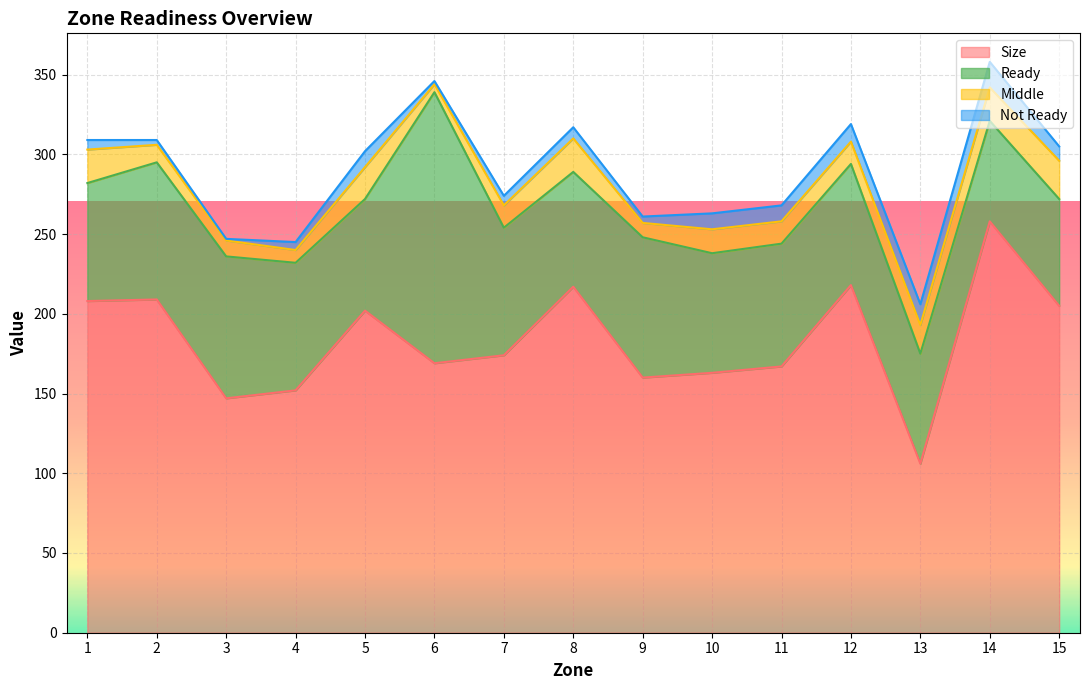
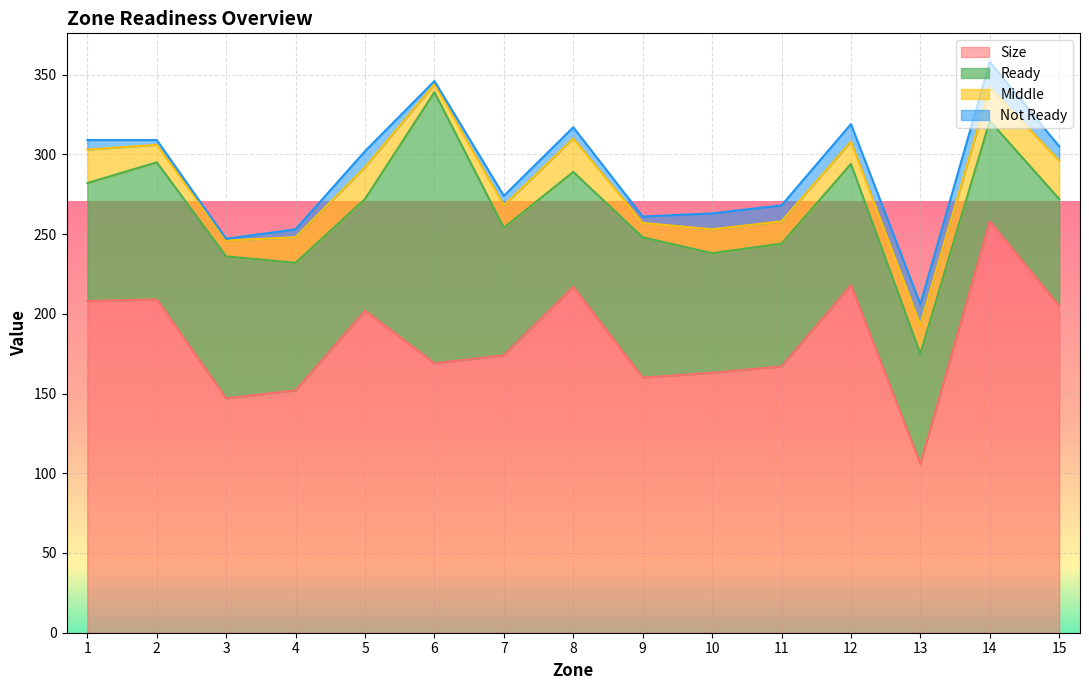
  {
    "Size": {
      "1": 208,
      "2": 209,
      "3": 147,
      "4": 152,
      "5": 202,
      "6": 169,
      "7": 174,
      "8": 217,
      "9": 160,
      "10": 163,
      "11": 167,
      "12": 218,
      "13": 106,
      "14": 258,
      "15": 205
    },
    "Ready": {
      "1": 74,
      "2": 86,
      "3": 89,
      "4": 80,
      "5": 70,
      "6": 170,
      "7": 80,
      "8": 72,
      "9": 88,
      "10": 75,
      "11": 77,
      "12": 76,
      "13": 69,
      "15": 67
    },
    "Middle": {
      "1": 21,
      "2": 11,
-     "4": 8,
+     "4": 16,
      "5": 20,
      "6": 5,
      "7": 14,
      "8": 21,
      "9": 9,
      "10": 15,
      "11": 14,
      "12": 14,
      "13": 18,
      "15": 24
    },
    "Not Ready": {
      "1": 6,
      "2": 3,
      "4": 5,
      "5": 10,
      "6": 2,
      "7": 6,
      "8": 7,
      "9": 4,
      "10": 10,
      "11": 10,
      "12": 11,
      "13": 13,
      "15": 9
    }
  }
